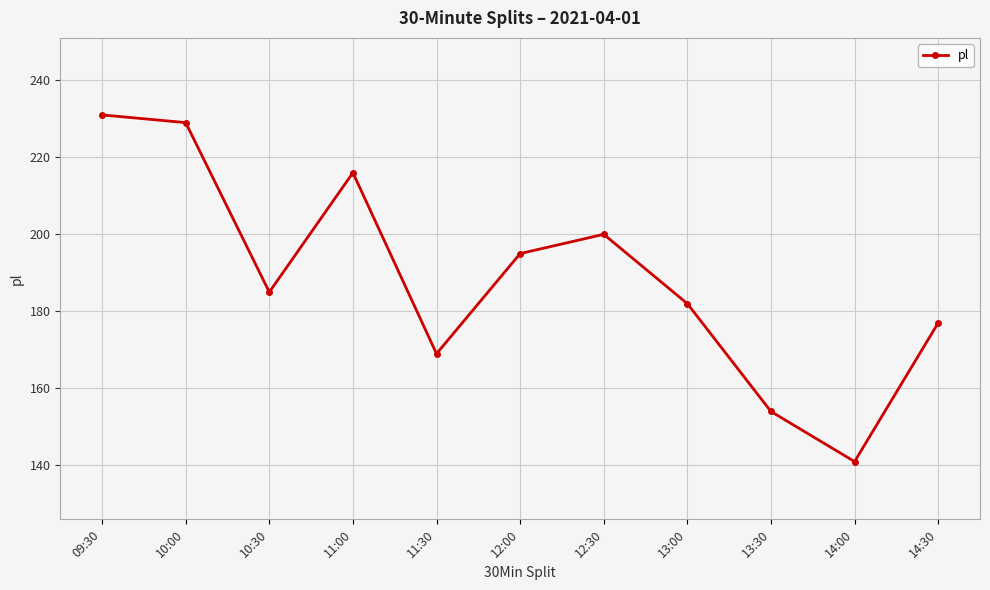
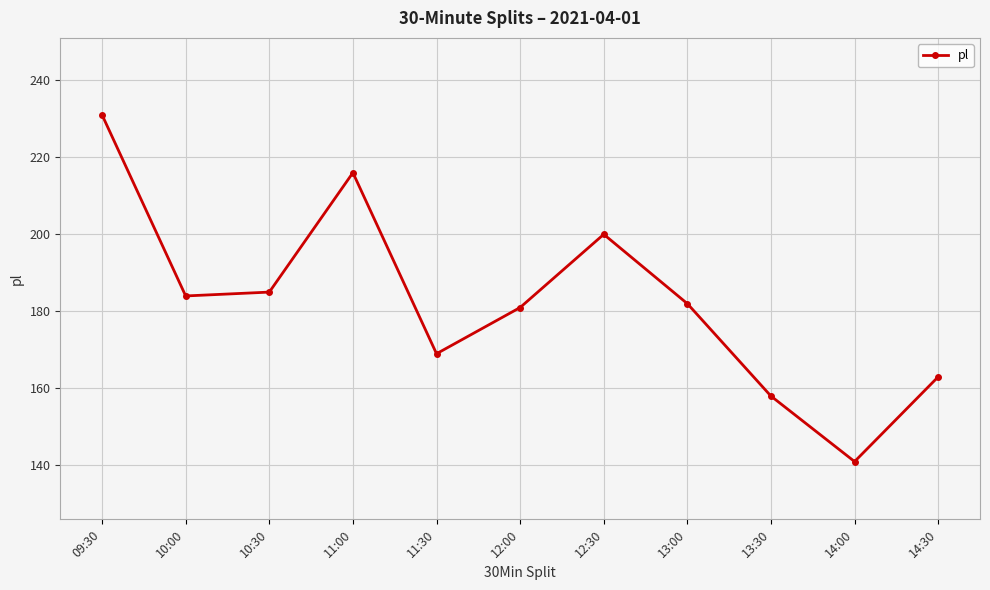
  {
    "09:30": 231,
-   "10:00": 229,
+   "10:00": 184,
    "10:30": 185,
    "11:00": 216,
    "11:30": 169,
-   "12:00": 195,
+   "12:00": 181,
    "12:30": 200,
    "13:00": 182,
-   "13:30": 154,
+   "13:30": 158,
    "14:00": 141,
-   "14:30": 177
+   "14:30": 163
  }
